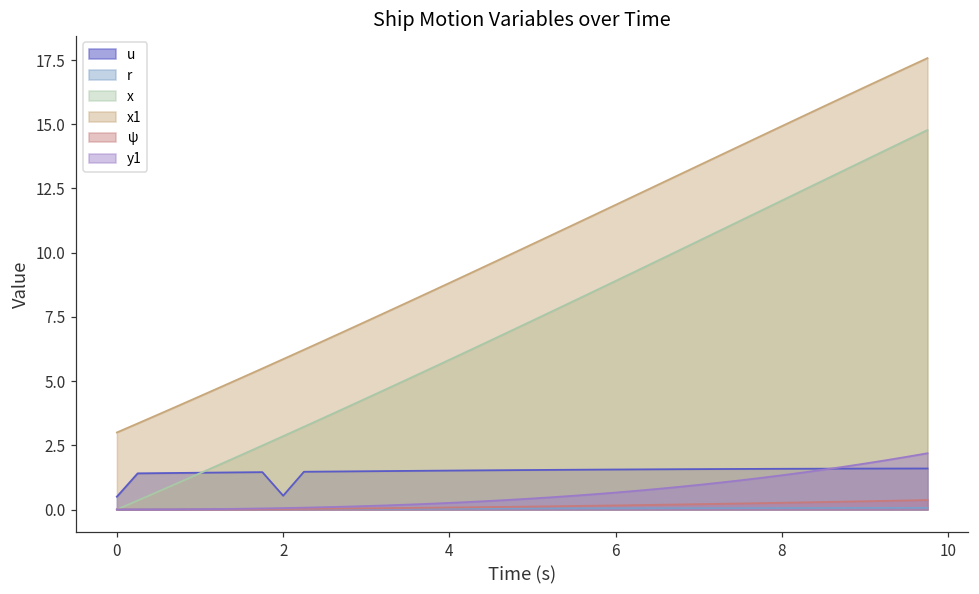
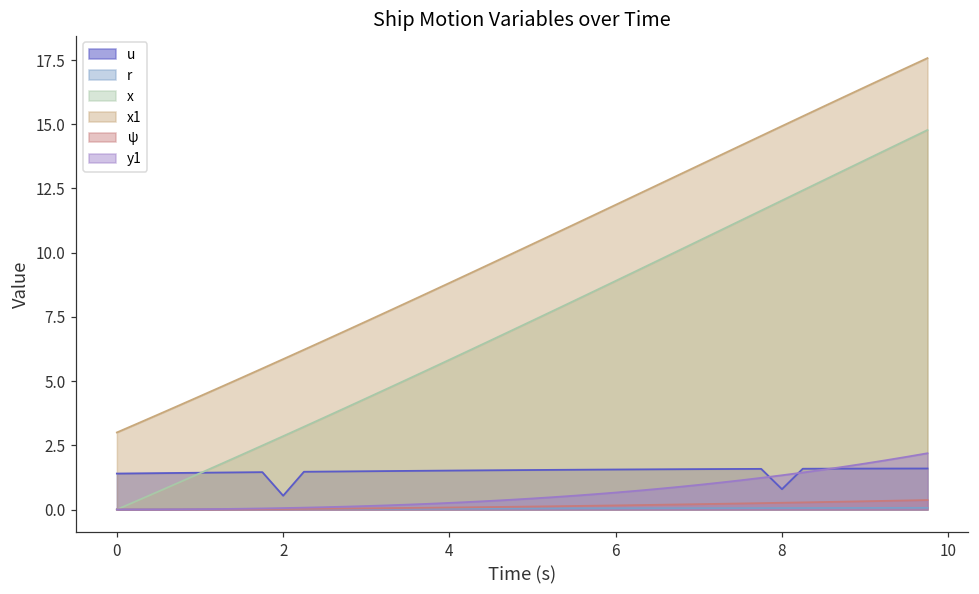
  {
    "u": {
-     "0": 0.5,
+     "0": 1.4,
      "2": 0.5,
      "4": 1.5,
      "6": 1.6,
-     "8": 1.6
+     "8": 0.8
    }
  }
